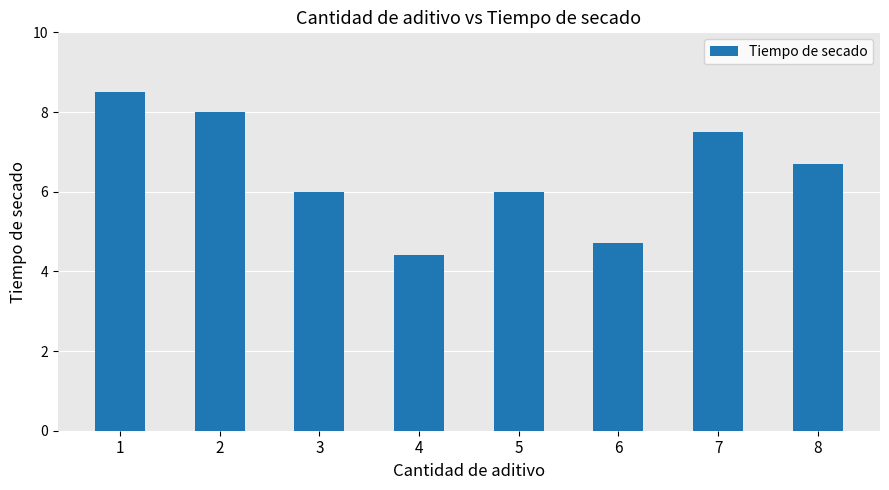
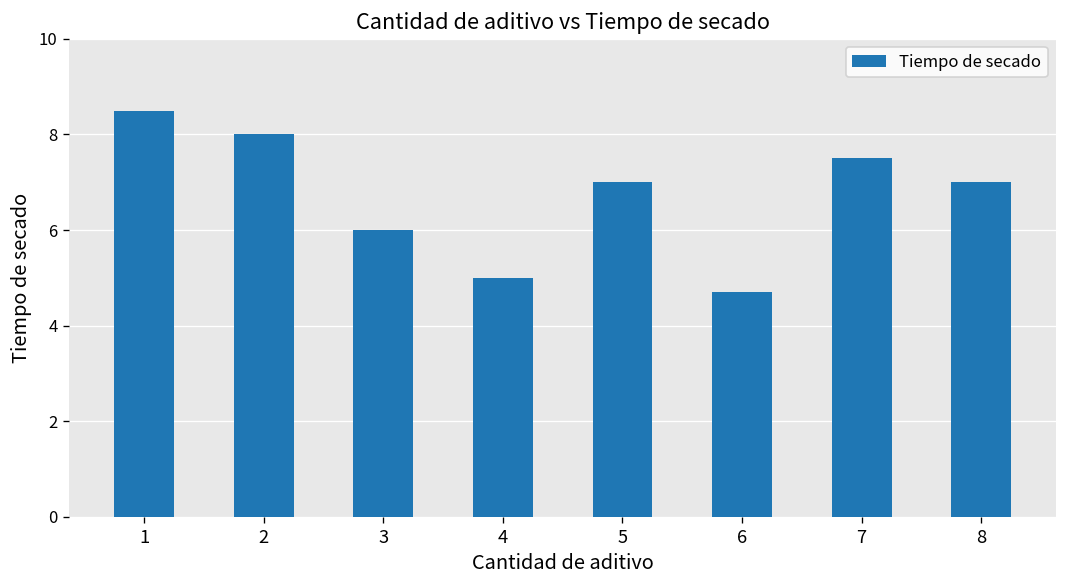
  {
    "1": 8.5,
    "2": 8.0,
    "3": 6.0,
-   "4": 4.4,
-   "5": 6,
+   "4": 5.0,
+   "5": 7,
    "6": 4.7,
    "7": 7.5,
-   "8": 6.7
+   "8": 7.0
  }
